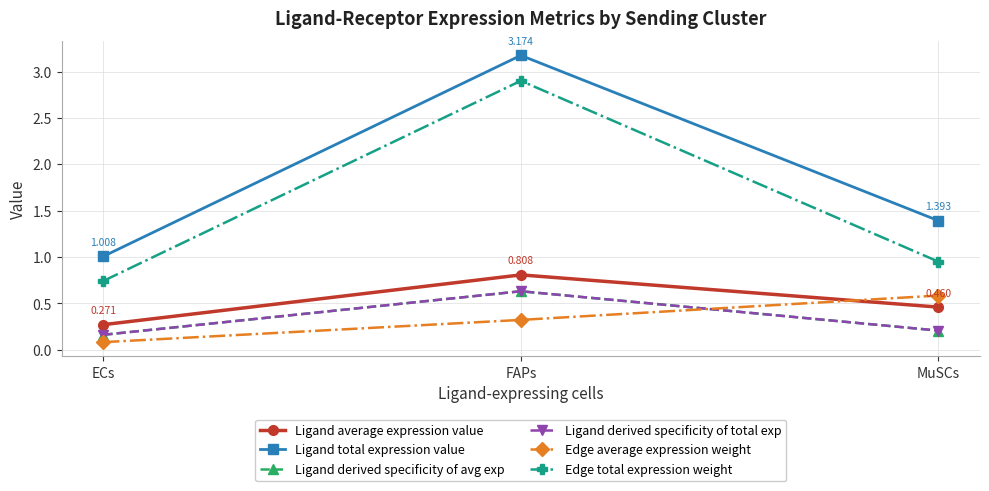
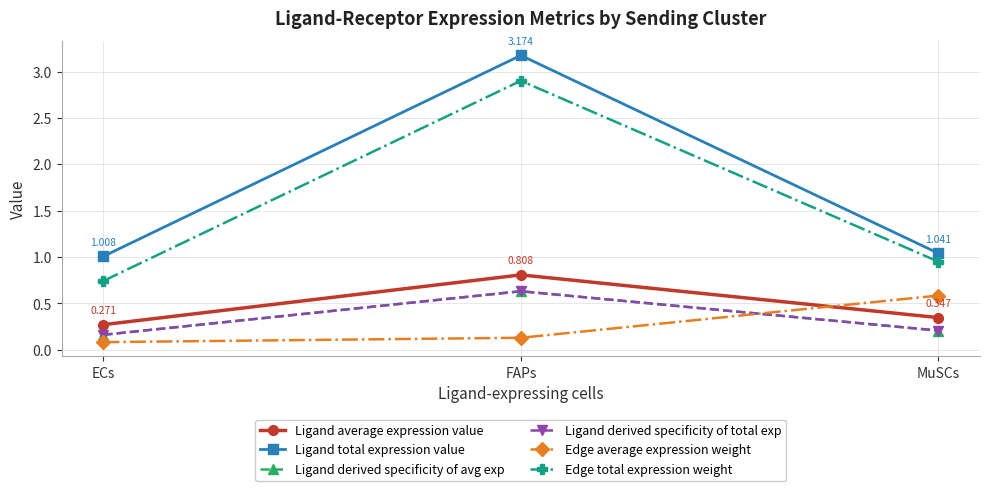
  {
    "Ligand average expression value": {
      "ECs": 0.271,
      "FAPs": 0.808,
-     "MuSCs": 0.460
+     "MuSCs": 0.347
    },
    "Ligand total expression value": {
      "ECs": 1.008,
      "FAPs": 3.174,
-     "MuSCs": 1.393
+     "MuSCs": 1.041
    },
    "Ligand derived specificity of total exp": {
      "ECs": 0.2,
      "FAPs": 0.6,
      "MuSCs": 0.2
    },
    "Edge average expression weight": {
      "ECs": 0.1,
-     "FAPs": 0.3
+     "FAPs": 0.1
    },
    "Edge total expression weight": {
      "ECs": 0.7,
      "FAPs": 2.9,
      "MuSCs": 1.0
    }
  }
